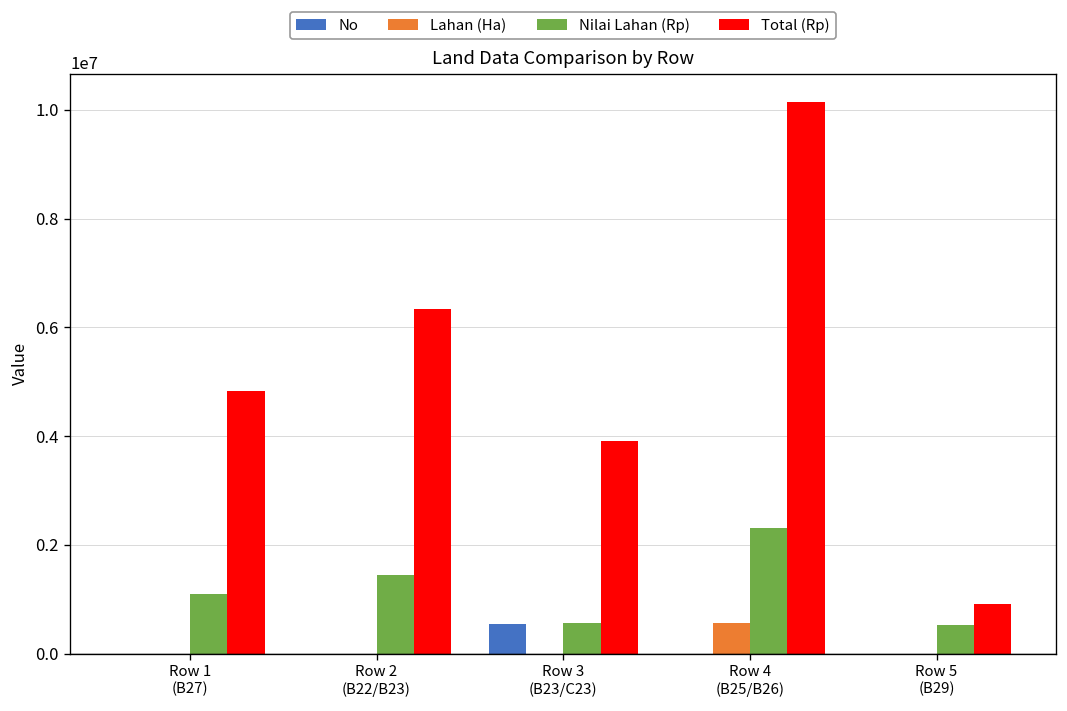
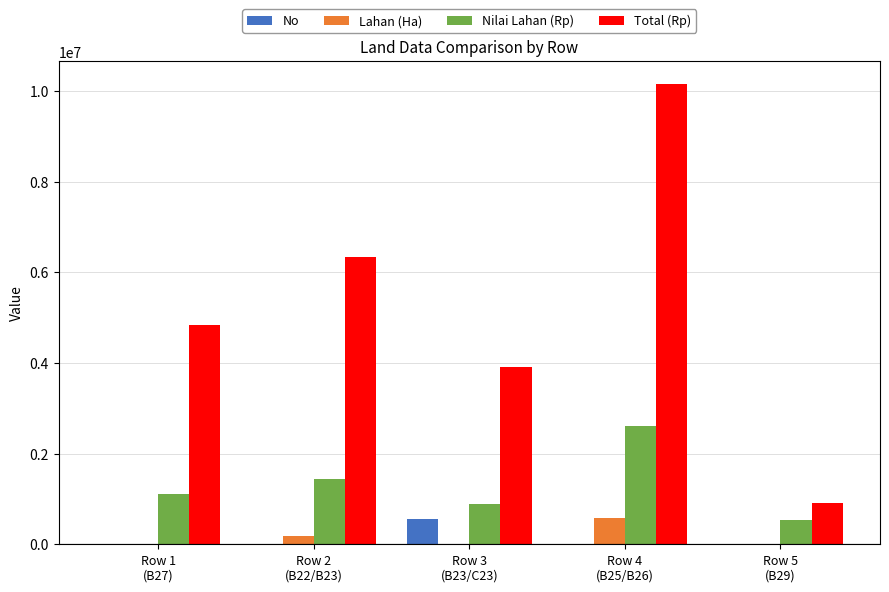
  {
    "No": {
      "Row 3 (B23/C23)": 600000
    },
    "Lahan (Ha)": {
-     "Row 2 (B22/B23)": 0,
+     "Row 2 (B22/B23)": 200000,
      "Row 4 (B25/B26)": 600000
    },
    "Nilai Lahan (Rp)": {
      "Row 1 (B27)": 1100000,
      "Row 2 (B22/B23)": 1400000,
-     "Row 3 (B23/C23)": 600000,
-     "Row 4 (B25/B26)": 2300000,
+     "Row 3 (B23/C23)": 900000,
+     "Row 4 (B25/B26)": 2600000,
      "Row 5 (B29)": 500000
    },
    "Total (Rp)": {
      "Row 1 (B27)": 4800000,
      "Row 2 (B22/B23)": 6300000,
      "Row 3 (B23/C23)": 3900000,
      "Row 4 (B25/B26)": 10200000,
      "Row 5 (B29)": 900000
    }
  }
